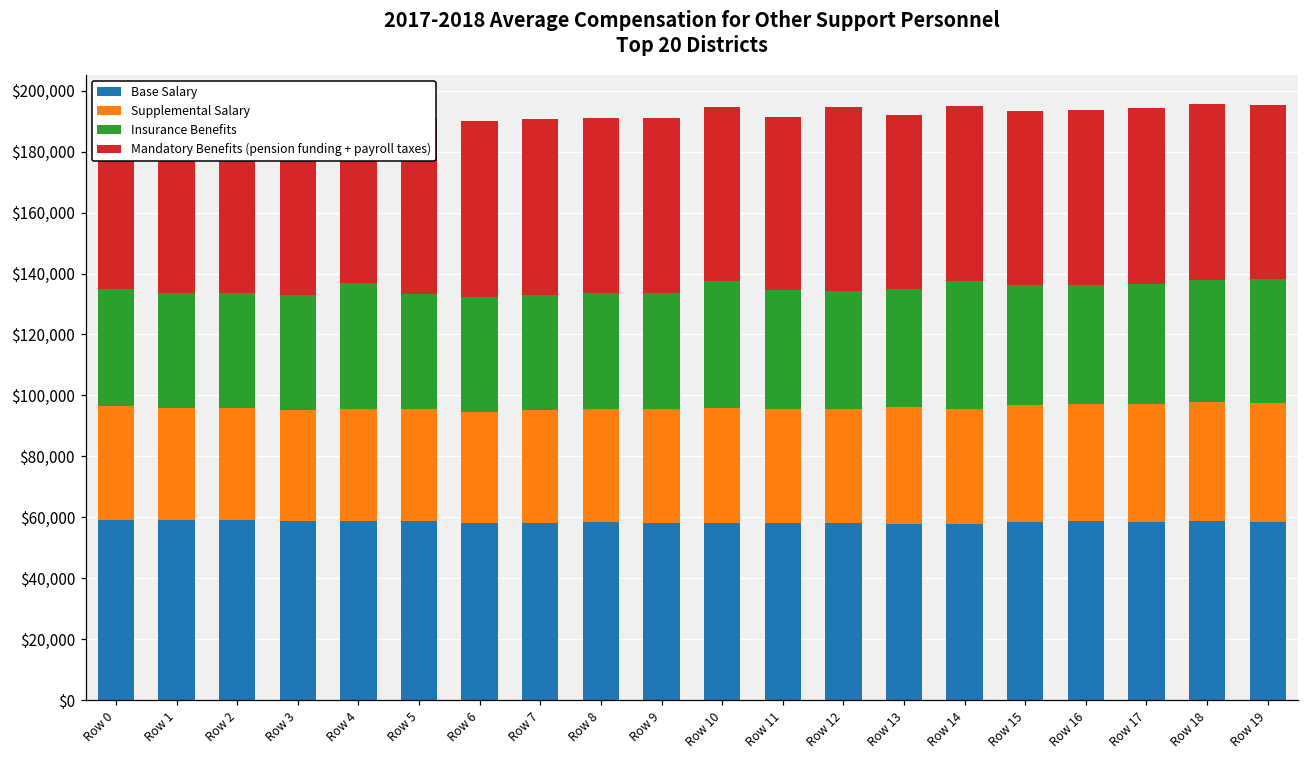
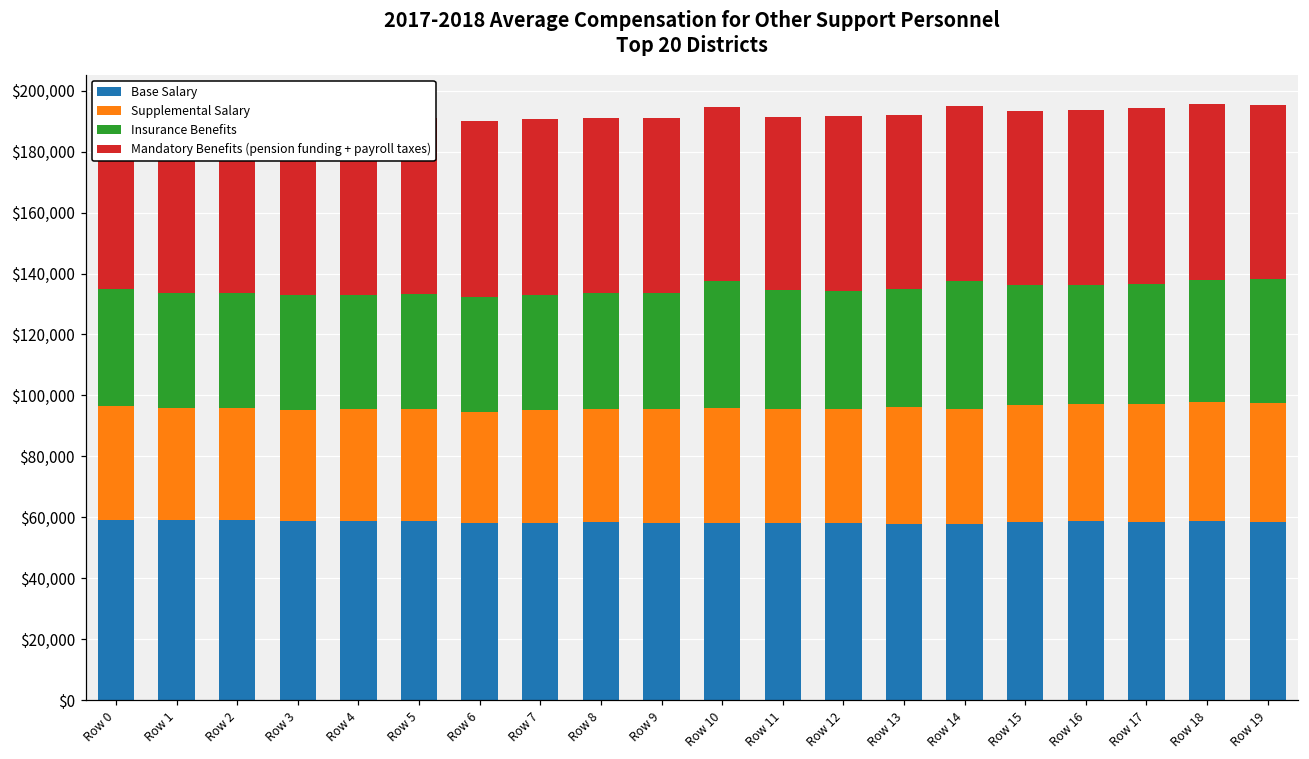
  {
    "Base Salary": {
      "Row 0": "$59,000",
      "Row 1": "$59,000",
      "Row 2": "$59,000",
      "Row 3": "$59,000",
      "Row 4": "$59,000",
      "Row 5": "$59,000",
      "Row 6": "$58,000",
      "Row 7": "$58,000",
      "Row 8": "$59,000",
      "Row 9": "$58,000",
      "Row 10": "$58,000",
      "Row 11": "$58,000",
      "Row 12": "$58,000",
      "Row 13": "$58,000",
      "Row 14": "$58,000",
      "Row 15": "$59,000",
      "Row 16": "$59,000",
      "Row 17": "$59,000",
      "Row 18": "$59,000",
      "Row 19": "$59,000"
    },
    "Supplemental Salary": {
      "Row 0": "$37,000",
      "Row 1": "$37,000",
      "Row 2": "$37,000",
      "Row 3": "$36,000",
      "Row 4": "$37,000",
      "Row 5": "$37,000",
      "Row 6": "$36,000",
      "Row 7": "$37,000",
      "Row 8": "$37,000",
      "Row 9": "$37,000",
      "Row 10": "$37,000",
      "Row 11": "$37,000",
      "Row 12": "$37,000",
      "Row 13": "$38,000",
      "Row 14": "$38,000",
      "Row 15": "$38,000",
      "Row 16": "$38,000",
      "Row 17": "$39,000",
      "Row 18": "$39,000",
      "Row 19": "$39,000"
    },
    "Insurance Benefits": {
      "Row 0": "$38,000",
      "Row 1": "$38,000",
      "Row 2": "$38,000",
      "Row 3": "$38,000",
-     "Row 4": "$41,000",
+     "Row 4": "$37,000",
      "Row 5": "$38,000",
      "Row 6": "$38,000",
      "Row 7": "$38,000",
      "Row 8": "$38,000",
      "Row 9": "$38,000",
      "Row 10": "$42,000",
      "Row 11": "$39,000",
      "Row 12": "$39,000",
      "Row 13": "$39,000",
      "Row 14": "$42,000",
      "Row 15": "$39,000",
      "Row 16": "$39,000",
      "Row 17": "$39,000",
      "Row 18": "$40,000",
      "Row 19": "$40,000"
    },
    "Mandatory Benefits (pension funding + payroll taxes)": {
      "Row 6": "$58,000",
      "Row 7": "$58,000",
      "Row 8": "$57,000",
      "Row 9": "$57,000",
      "Row 10": "$57,000",
      "Row 11": "$57,000",
-     "Row 12": "$60,000",
+     "Row 12": "$57,000",
      "Row 13": "$57,000",
      "Row 14": "$57,000",
      "Row 15": "$57,000",
      "Row 16": "$57,000",
      "Row 17": "$58,000",
      "Row 18": "$57,000",
      "Row 19": "$57,000"
    }
  }
